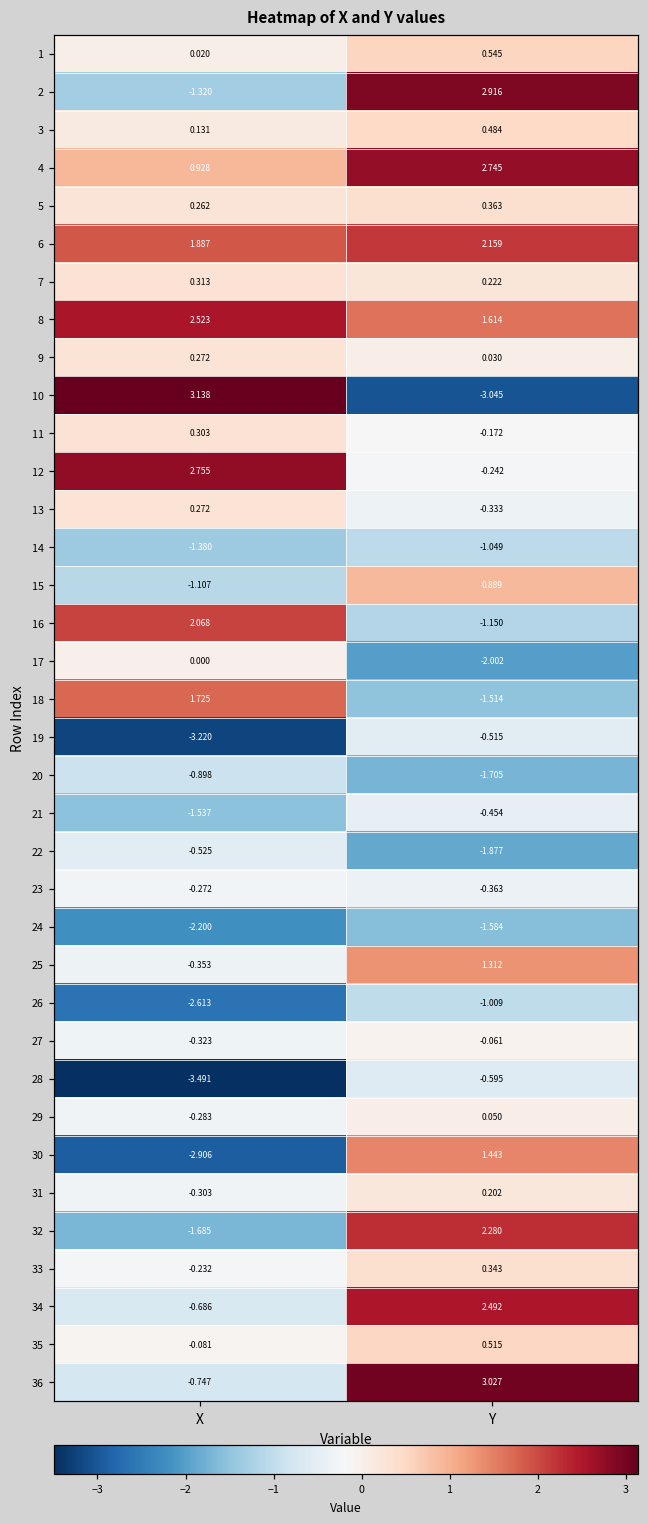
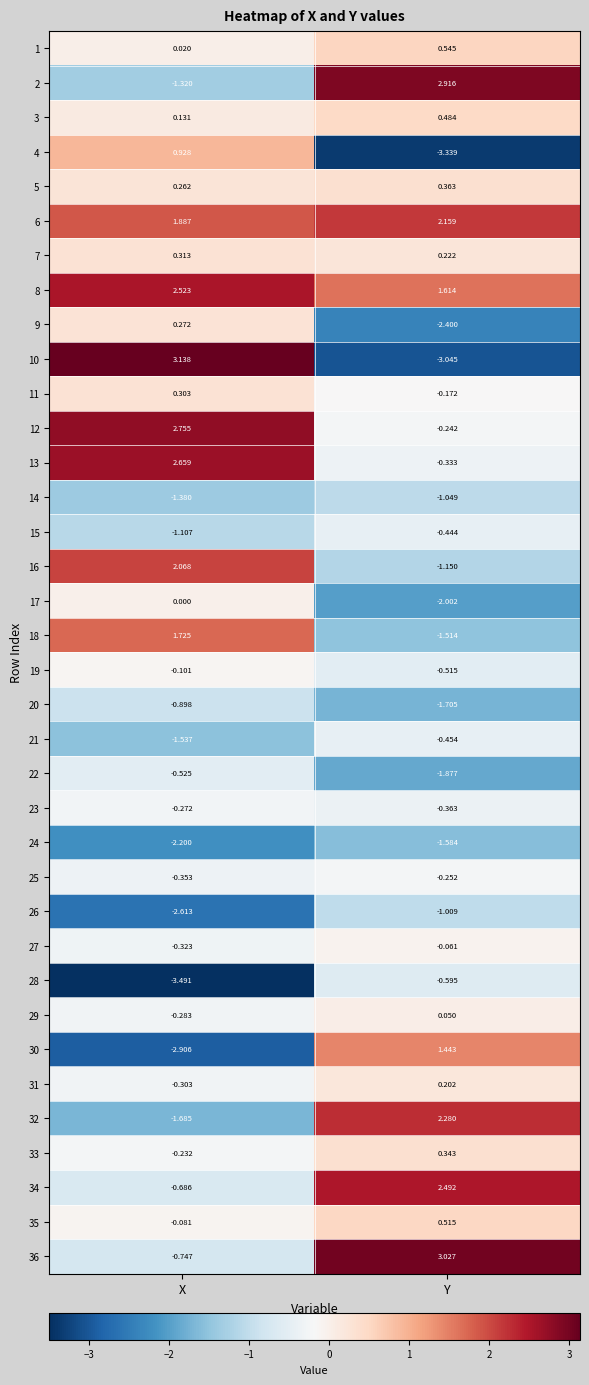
  {
    "1": {
      "X": 0.020,
      "Y": 0.545
    },
    "2": {
      "X": -1.320,
      "Y": 2.916
    },
    "3": {
      "X": 0.131,
      "Y": 0.484
    },
    "4": {
      "X": 0.928,
-     "Y": 2.745
+     "Y": -3.339
    },
    "5": {
      "X": 0.262,
      "Y": 0.363
    },
    "6": {
      "X": 1.887,
      "Y": 2.159
    },
    "7": {
      "X": 0.313,
      "Y": 0.222
    },
    "8": {
      "X": 2.523,
      "Y": 1.614
    },
    "9": {
      "X": 0.272,
-     "Y": 0.030
+     "Y": -2.400
    },
    "10": {
      "X": 3.138,
      "Y": -3.045
    },
    "11": {
      "X": 0.303,
      "Y": -0.172
    },
    "12": {
      "X": 2.755,
      "Y": -0.242
    },
    "13": {
-     "X": 0.272,
+     "X": 2.659,
      "Y": -0.333
    },
    "14": {
      "X": -1.380,
      "Y": -1.049
    },
    "15": {
      "X": -1.107,
-     "Y": 0.889
+     "Y": -0.444
    },
    "16": {
      "X": 2.068,
      "Y": -1.150
    },
    "17": {
      "X": 0.000,
      "Y": -2.002
    },
    "18": {
      "X": 1.725,
      "Y": -1.514
    },
    "19": {
-     "X": -3.220,
+     "X": -0.101,
      "Y": -0.515
    },
    "20": {
      "X": -0.898,
      "Y": -1.705
    },
    "21": {
      "X": -1.537,
      "Y": -0.454
    },
    "22": {
      "X": -0.525,
      "Y": -1.877
    },
    "23": {
      "X": -0.272,
      "Y": -0.363
    },
    "24": {
      "X": -2.200,
      "Y": -1.584
    },
    "25": {
      "X": -0.353,
-     "Y": 1.312
+     "Y": -0.252
    },
    "26": {
      "X": -2.613,
      "Y": -1.009
    },
    "27": {
      "X": -0.323,
      "Y": -0.061
    },
    "28": {
      "X": -3.491,
      "Y": -0.595
    },
    "29": {
      "X": -0.283,
      "Y": 0.050
    },
    "30": {
      "X": -2.906,
      "Y": 1.443
    },
    "31": {
      "X": -0.303,
      "Y": 0.202
    },
    "32": {
      "X": -1.685,
      "Y": 2.280
    },
    "33": {
      "X": -0.232,
      "Y": 0.343
    },
    "34": {
      "X": -0.686,
      "Y": 2.492
    },
    "35": {
      "X": -0.081,
      "Y": 0.515
    },
    "36": {
      "X": -0.747,
      "Y": 3.027
    }
  }
